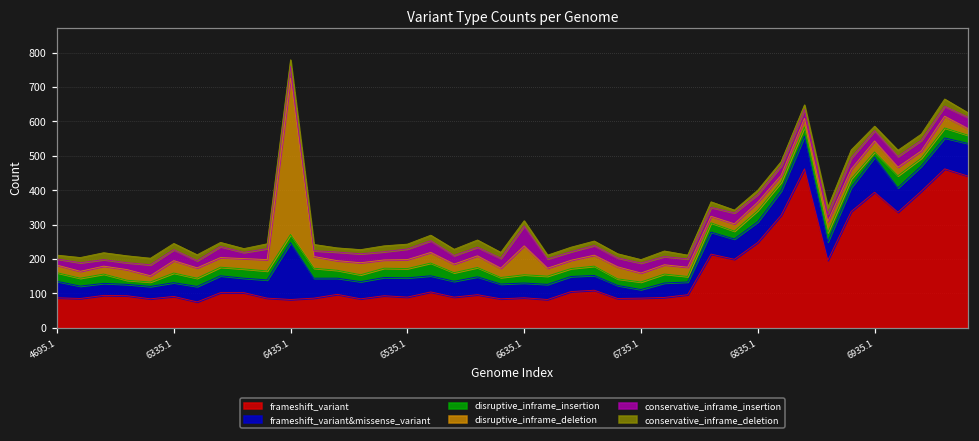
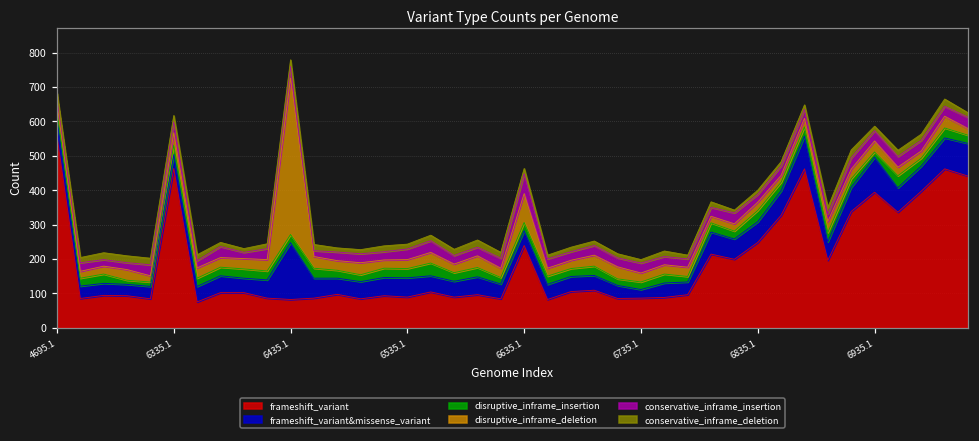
  {
    "frameshift_variant": {
-     "4695.1": 90,
-     "6335.1": 90,
+     "4695.1": 560,
+     "6335.1": 460,
      "6435.1": 80,
      "6535.1": 90,
-     "6635.1": 90,
+     "6635.1": 240,
      "6735.1": 90,
      "6835.1": 250,
      "6935.1": 390
    },
    "frameshift_variant&missense_variant": {
      "4695.1": 50,
      "6335.1": 40,
      "6435.1": 170,
      "6535.1": 60,
      "6635.1": 40,
      "6735.1": 30,
      "6835.1": 60,
      "6935.1": 100
    },
    "disruptive_inframe_insertion": {
      "4695.1": 30,
      "6335.1": 30,
      "6435.1": 20,
      "6535.1": 30,
      "6635.1": 20,
      "6735.1": 20,
      "6835.1": 30,
      "6935.1": 20
    },
    "disruptive_inframe_deletion": {
      "4695.1": 20,
      "6335.1": 40,
      "6435.1": 460,
      "6535.1": 30,
      "6635.1": 80,
      "6735.1": 30,
      "6835.1": 20,
      "6935.1": 30
    },
    "conservative_inframe_insertion": {
      "4695.1": 20,
      "6335.1": 30,
      "6435.1": 30,
      "6535.1": 30,
      "6635.1": 60,
      "6735.1": 30,
      "6835.1": 20,
      "6935.1": 30
    },
    "conservative_inframe_deletion": {
      "4695.1": 10,
      "6335.1": 20,
      "6435.1": 20,
      "6535.1": 10,
      "6635.1": 20,
      "6735.1": 10,
      "6835.1": 10,
      "6935.1": 10
    }
  }
